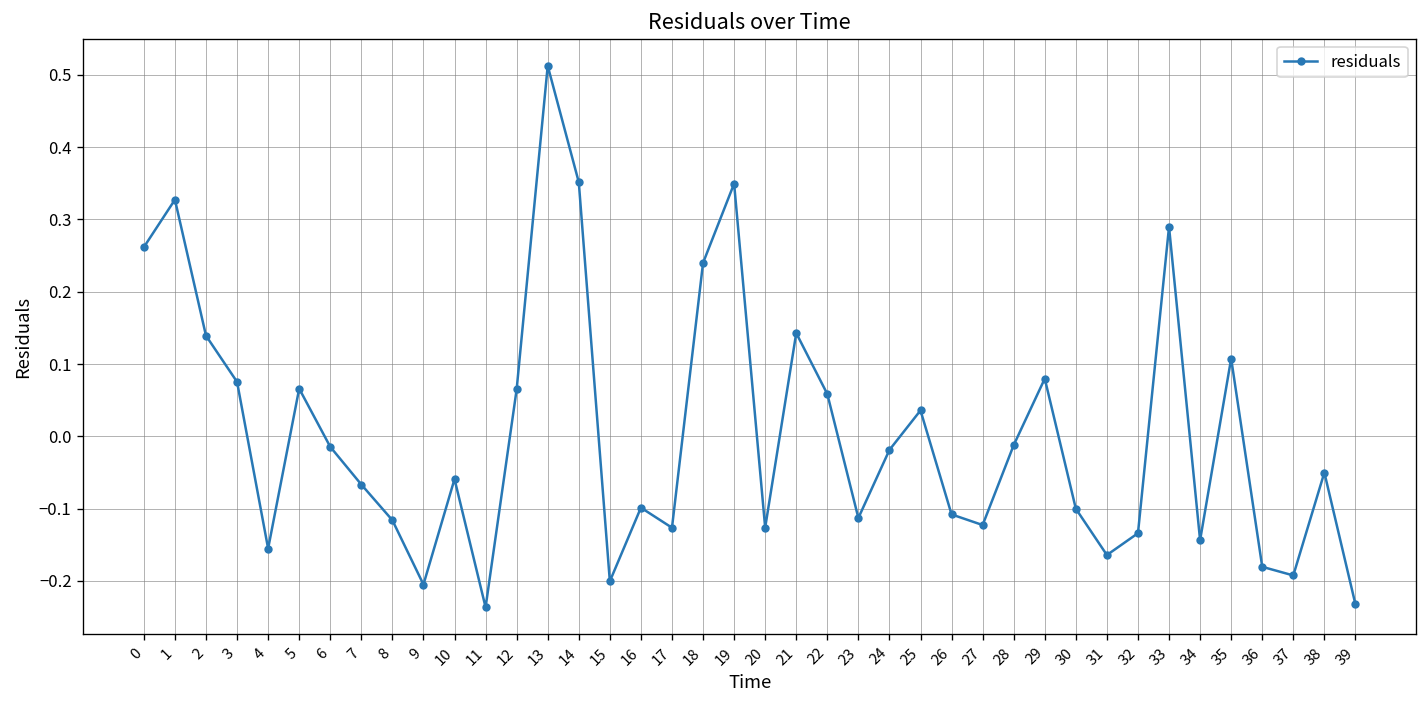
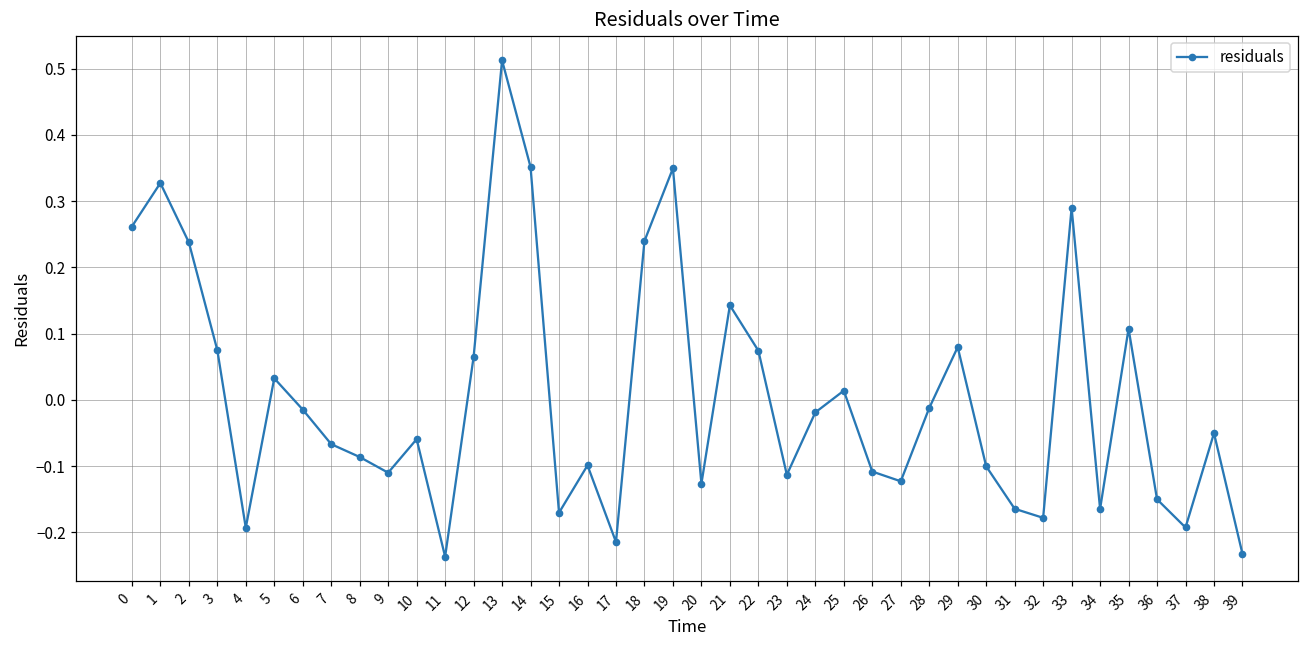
  {
    "0": 0.26,
    "1": 0.33,
-   "2": 0.14,
+   "2": 0.24,
    "3": 0.08,
-   "4": -0.16,
-   "5": 0.07,
+   "4": -0.19,
+   "5": 0.03,
    "6": -0.01,
    "7": -0.07,
-   "8": -0.12,
-   "9": -0.21,
+   "8": -0.09,
+   "9": -0.11,
    "10": -0.06,
    "11": -0.24,
    "12": 0.06,
    "13": 0.51,
    "14": 0.35,
-   "15": -0.20,
+   "15": -0.17,
    "16": -0.10,
-   "17": -0.13,
+   "17": -0.21,
    "18": 0.24,
    "19": 0.35,
    "20": -0.13,
    "21": 0.14,
-   "22": 0.06,
+   "22": 0.07,
    "23": -0.11,
    "24": -0.02,
-   "25": 0.04,
+   "25": 0.01,
    "26": -0.11,
    "27": -0.12,
    "28": -0.01,
    "29": 0.08,
    "30": -0.10,
    "31": -0.16,
-   "32": -0.13,
+   "32": -0.18,
    "33": 0.29,
-   "34": -0.14,
+   "34": -0.16,
    "35": 0.11,
-   "36": -0.18,
+   "36": -0.15,
    "37": -0.19,
    "38": -0.05,
    "39": -0.23
  }
